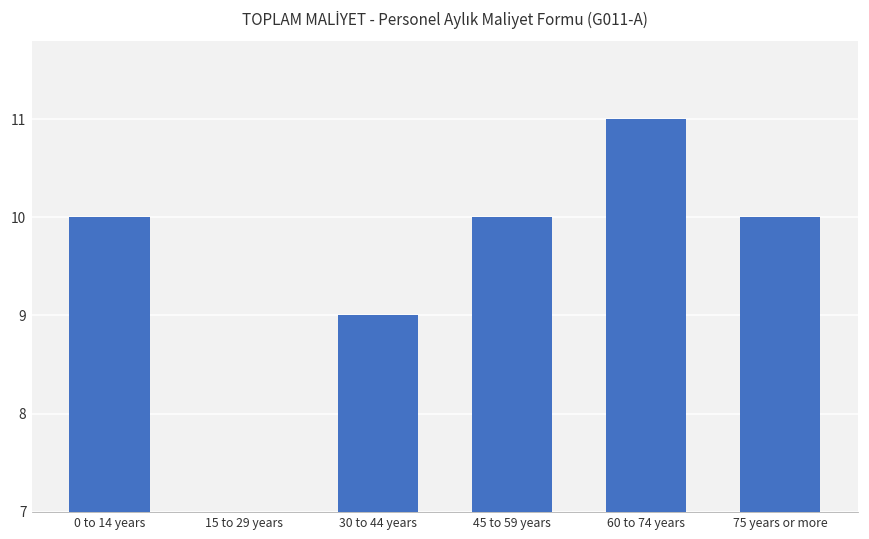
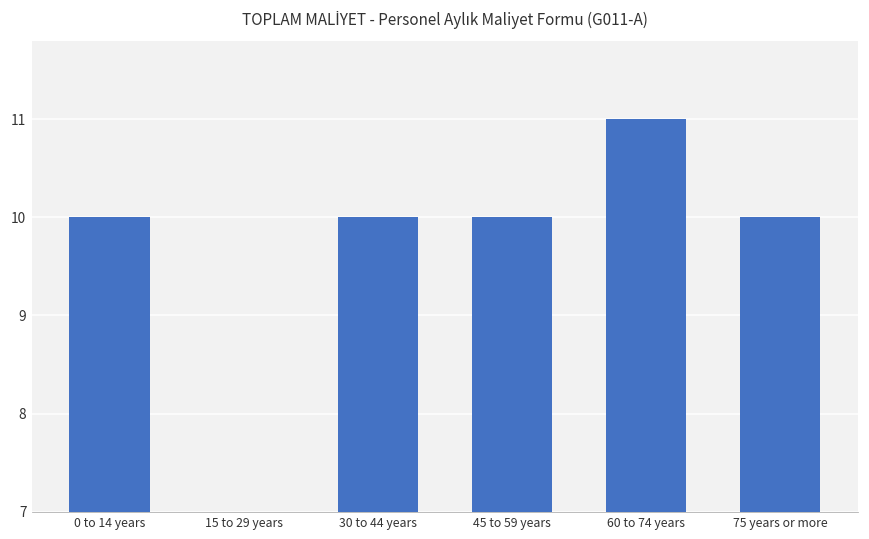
  {
    "0 to 14 years": 10,
-   "30 to 44 years": 9,
+   "30 to 44 years": 10,
    "45 to 59 years": 10,
    "60 to 74 years": 11,
    "75 years or more": 10
  }
